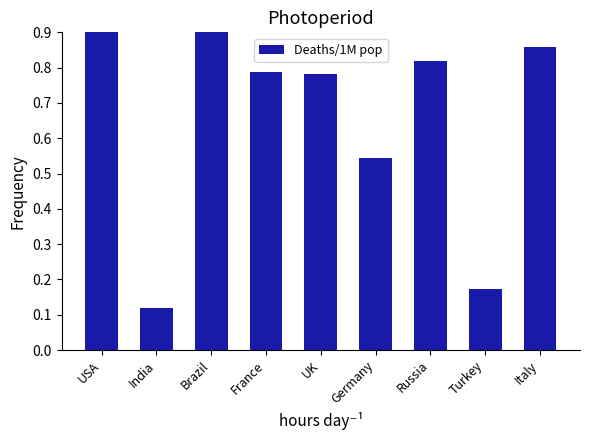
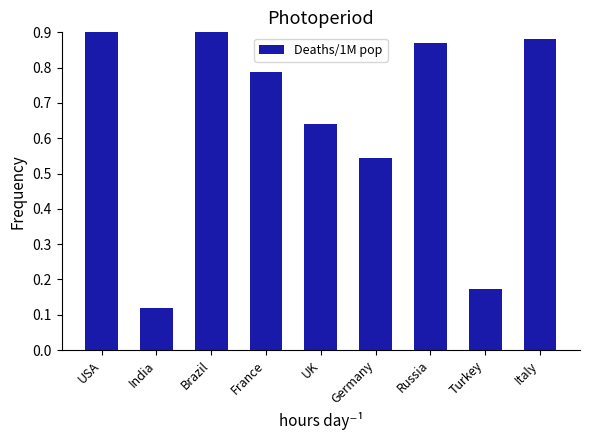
  {
    "India": 0.12,
    "France": 0.79,
-   "UK": 0.78,
+   "UK": 0.64,
    "Germany": 0.54,
-   "Russia": 0.82,
+   "Russia": 0.87,
    "Turkey": 0.17,
-   "Italy": 0.86
+   "Italy": 0.88
  }
